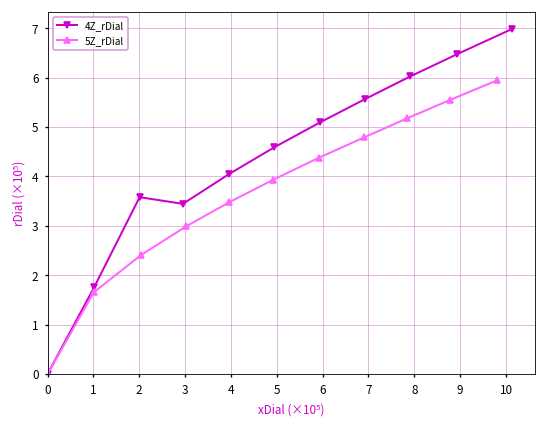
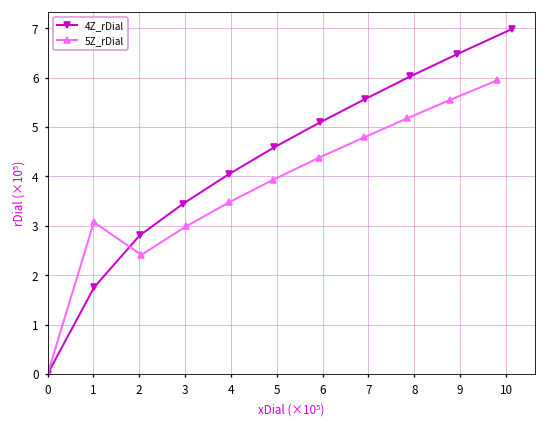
  {
    "4Z_rDial": {
      "1": 1.8,
-     "2": 3.6
+     "2": 2.8
    },
    "5Z_rDial": {
-     "1": 1.7
+     "1": 3.1
    }
  }
